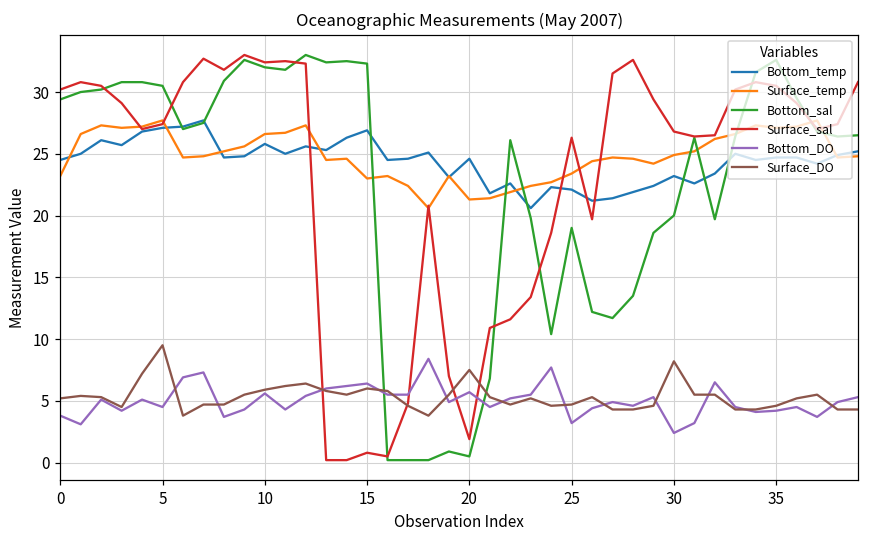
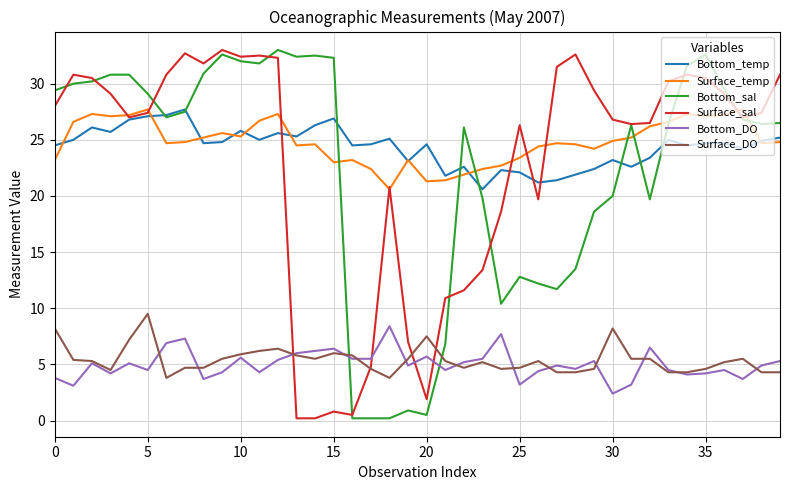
  {
    "Bottom_temp": {
      "0": 24.5,
      "5": 27.1,
      "10": 25.8,
      "15": 26.9,
      "20": 24.6,
      "25": 22.1,
      "30": 23.2
    },
    "Surface_temp": {
      "0": 23.2,
      "5": 27.7,
-     "10": 26.6,
+     "10": 25.3,
      "15": 23.0,
      "20": 21.3,
      "25": 23.4,
      "30": 24.9
    },
    "Bottom_sal": {
      "0": 29.4,
-     "5": 30.5,
+     "5": 29.1,
      "10": 32.0,
      "15": 32.3,
      "20": 0.5,
-     "25": 19.0,
+     "25": 12.8,
      "30": 20.0
    },
    "Surface_sal": {
-     "0": 30.2,
+     "0": 28.0,
      "5": 27.4,
      "10": 32.4,
      "15": 0.8,
      "20": 1.9,
      "25": 26.3,
      "30": 26.8
    },
    "Bottom_DO": {
      "0": 3.8,
      "5": 4.5,
      "10": 5.6,
      "15": 6.4,
      "20": 5.7,
      "25": 3.2,
      "30": 2.4,
      "35": 4.2
    },
    "Surface_DO": {
-     "0": 5.2,
+     "0": 8.2,
      "5": 9.5,
      "10": 5.9,
      "15": 6.0,
      "20": 7.5,
      "25": 4.7,
      "30": 8.2,
      "35": 4.6
    }
  }
